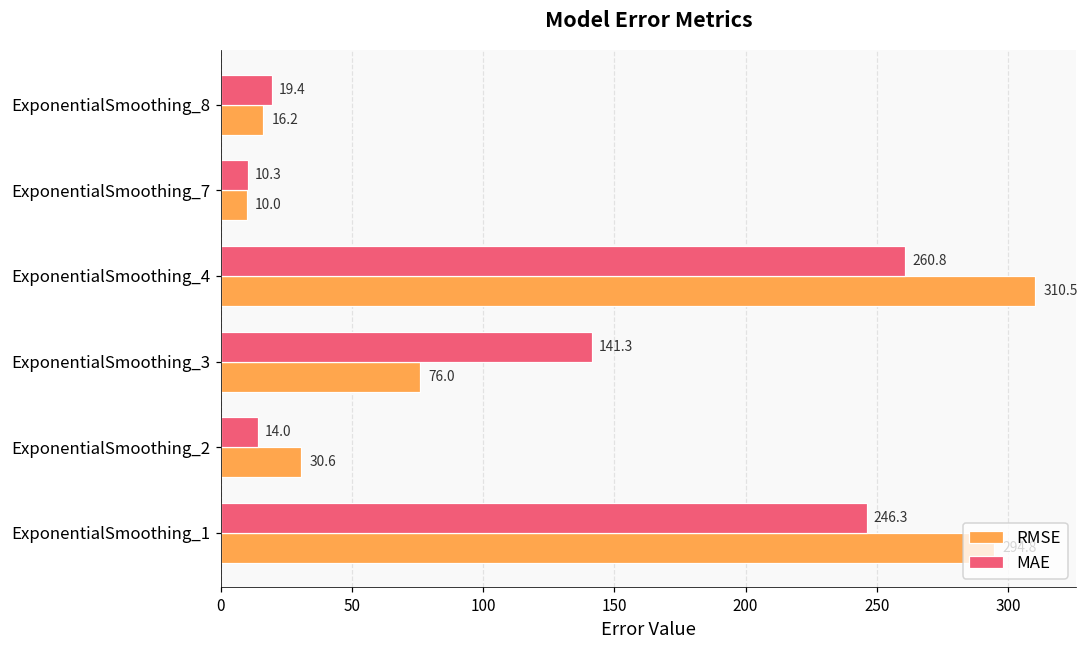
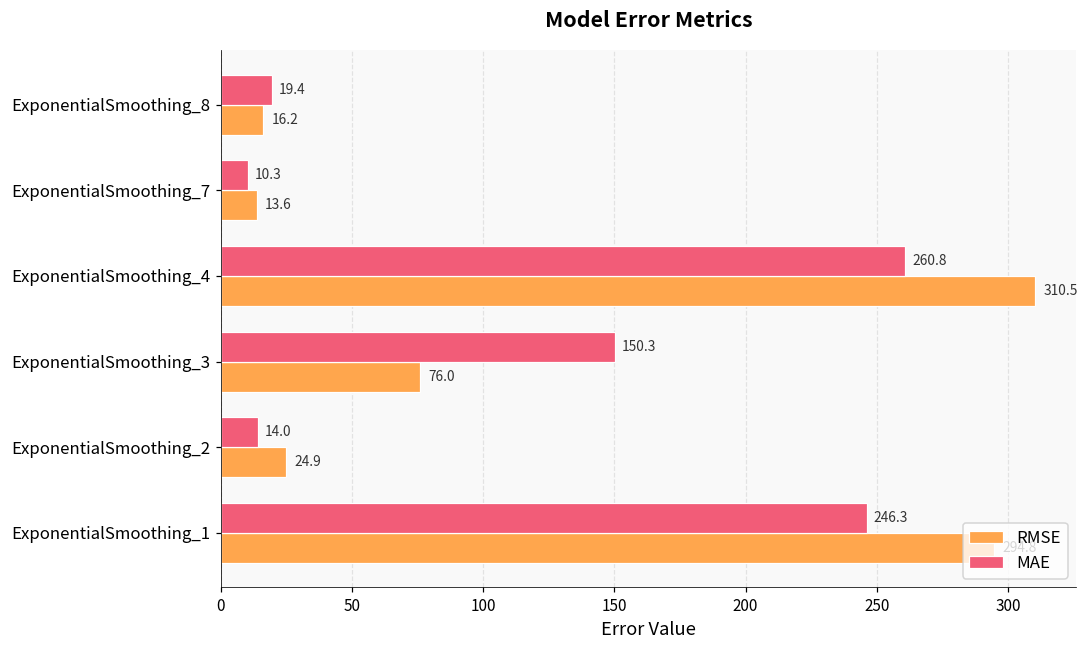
  {
    "RMSE": {
      "ExponentialSmoothing_8": 16.2,
-     "ExponentialSmoothing_7": 10.0,
+     "ExponentialSmoothing_7": 13.6,
      "ExponentialSmoothing_4": 310.5,
      "ExponentialSmoothing_3": 76.0,
-     "ExponentialSmoothing_2": 30.6
+     "ExponentialSmoothing_2": 24.9
    },
    "MAE": {
      "ExponentialSmoothing_8": 19.4,
      "ExponentialSmoothing_7": 10.3,
      "ExponentialSmoothing_4": 260.8,
-     "ExponentialSmoothing_3": 141.3,
+     "ExponentialSmoothing_3": 150.3,
      "ExponentialSmoothing_2": 14.0,
      "ExponentialSmoothing_1": 246.3
    }
  }
